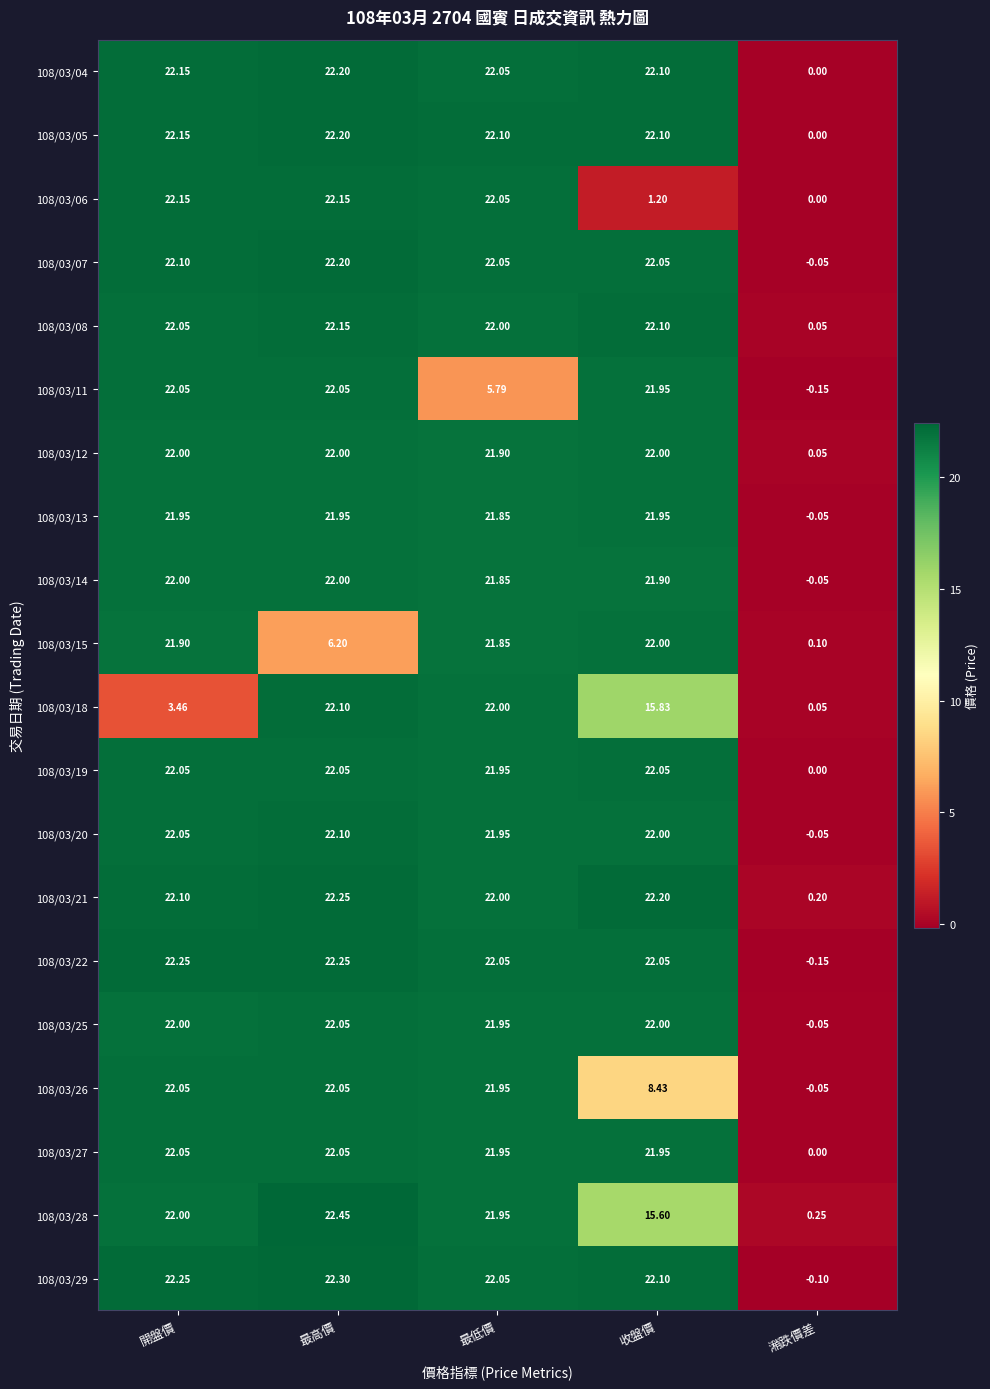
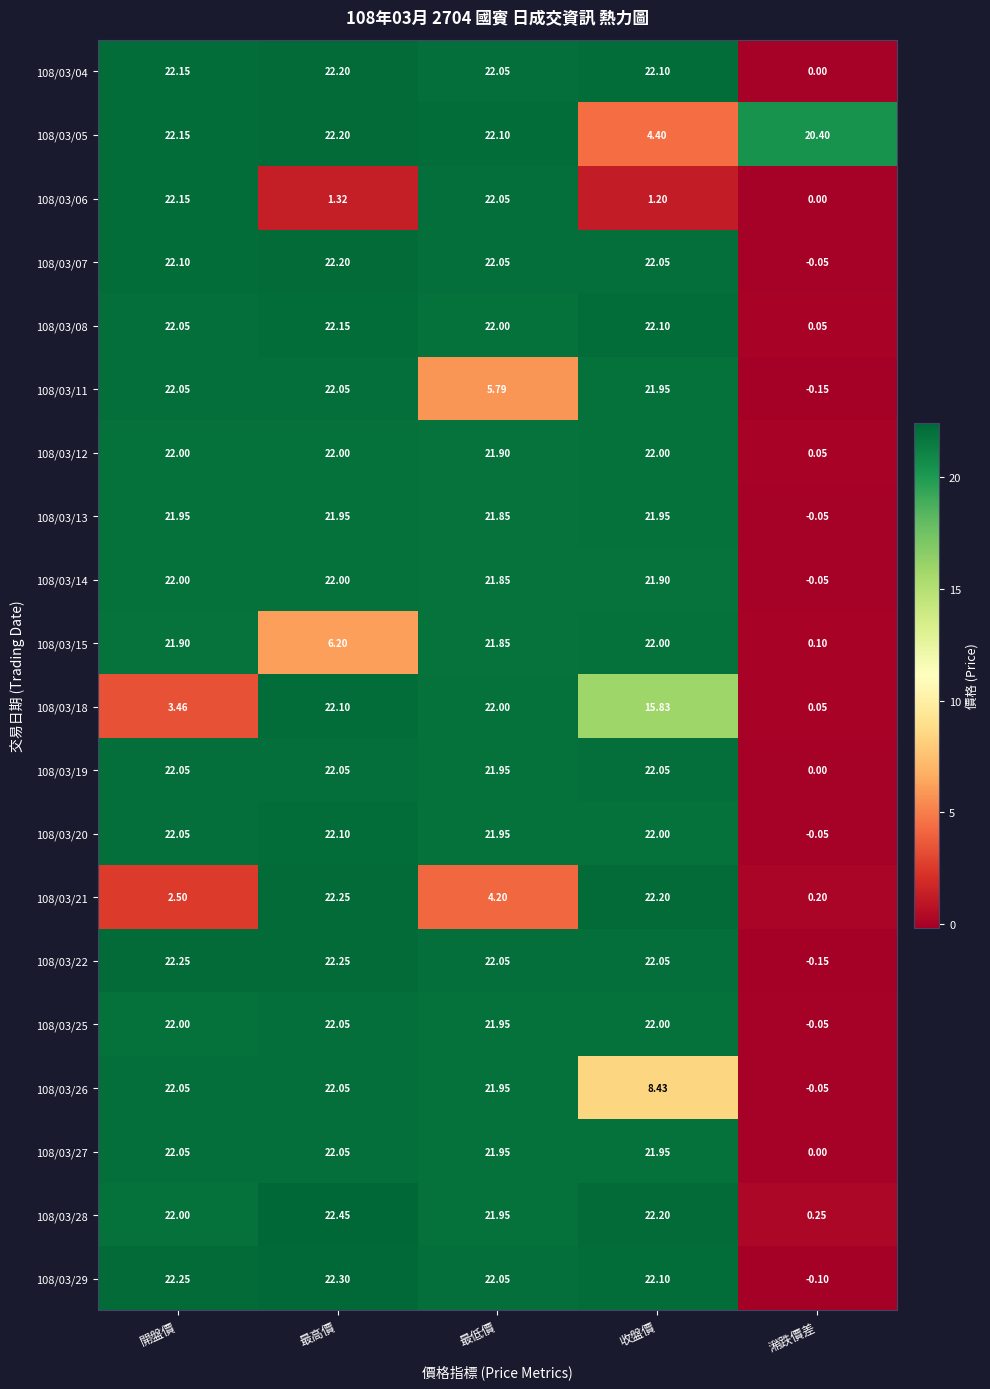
  {
    "108/03/04": {
      "開盤價": 22.15,
      "最高價": 22.20,
      "最低價": 22.05,
      "收盤價": 22.10,
      "潲跌價差": 0.00
    },
    "108/03/05": {
      "開盤價": 22.15,
      "最高價": 22.20,
      "最低價": 22.10,
-     "收盤價": 22.10,
-     "潲跌價差": 0.00
+     "收盤價": 4.40,
+     "潲跌價差": 20.40
    },
    "108/03/06": {
      "開盤價": 22.15,
-     "最高價": 22.15,
+     "最高價": 1.32,
      "最低價": 22.05,
      "收盤價": 1.20,
      "潲跌價差": 0.00
    },
    "108/03/07": {
      "開盤價": 22.10,
      "最高價": 22.20,
      "最低價": 22.05,
      "收盤價": 22.05,
      "潲跌價差": -0.05
    },
    "108/03/08": {
      "開盤價": 22.05,
      "最高價": 22.15,
      "最低價": 22.00,
      "收盤價": 22.10,
      "潲跌價差": 0.05
    },
    "108/03/11": {
      "開盤價": 22.05,
      "最高價": 22.05,
      "最低價": 5.79,
      "收盤價": 21.95,
      "潲跌價差": -0.15
    },
    "108/03/12": {
      "開盤價": 22.00,
      "最高價": 22.00,
      "最低價": 21.90,
      "收盤價": 22.00,
      "潲跌價差": 0.05
    },
    "108/03/13": {
      "開盤價": 21.95,
      "最高價": 21.95,
      "最低價": 21.85,
      "收盤價": 21.95,
      "潲跌價差": -0.05
    },
    "108/03/14": {
      "開盤價": 22.00,
      "最高價": 22.00,
      "最低價": 21.85,
      "收盤價": 21.90,
      "潲跌價差": -0.05
    },
    "108/03/15": {
      "開盤價": 21.90,
      "最高價": 6.20,
      "最低價": 21.85,
      "收盤價": 22.00,
      "潲跌價差": 0.10
    },
    "108/03/18": {
      "開盤價": 3.46,
      "最高價": 22.10,
      "最低價": 22.00,
      "收盤價": 15.83,
      "潲跌價差": 0.05
    },
    "108/03/19": {
      "開盤價": 22.05,
      "最高價": 22.05,
      "最低價": 21.95,
      "收盤價": 22.05,
      "潲跌價差": 0.00
    },
    "108/03/20": {
      "開盤價": 22.05,
      "最高價": 22.10,
      "最低價": 21.95,
      "收盤價": 22.00,
      "潲跌價差": -0.05
    },
    "108/03/21": {
-     "開盤價": 22.10,
+     "開盤價": 2.50,
      "最高價": 22.25,
-     "最低價": 22.00,
+     "最低價": 4.20,
      "收盤價": 22.20,
      "潲跌價差": 0.20
    },
    "108/03/22": {
      "開盤價": 22.25,
      "最高價": 22.25,
      "最低價": 22.05,
      "收盤價": 22.05,
      "潲跌價差": -0.15
    },
    "108/03/25": {
      "開盤價": 22.00,
      "最高價": 22.05,
      "最低價": 21.95,
      "收盤價": 22.00,
      "潲跌價差": -0.05
    },
    "108/03/26": {
      "開盤價": 22.05,
      "最高價": 22.05,
      "最低價": 21.95,
      "收盤價": 8.43,
      "潲跌價差": -0.05
    },
    "108/03/27": {
      "開盤價": 22.05,
      "最高價": 22.05,
      "最低價": 21.95,
      "收盤價": 21.95,
      "潲跌價差": 0.00
    },
    "108/03/28": {
      "開盤價": 22.00,
      "最高價": 22.45,
      "最低價": 21.95,
-     "收盤價": 15.60,
+     "收盤價": 22.20,
      "潲跌價差": 0.25
    },
    "108/03/29": {
      "開盤價": 22.25,
      "最高價": 22.30,
      "最低價": 22.05,
      "收盤價": 22.10,
      "潲跌價差": -0.10
    }
  }
